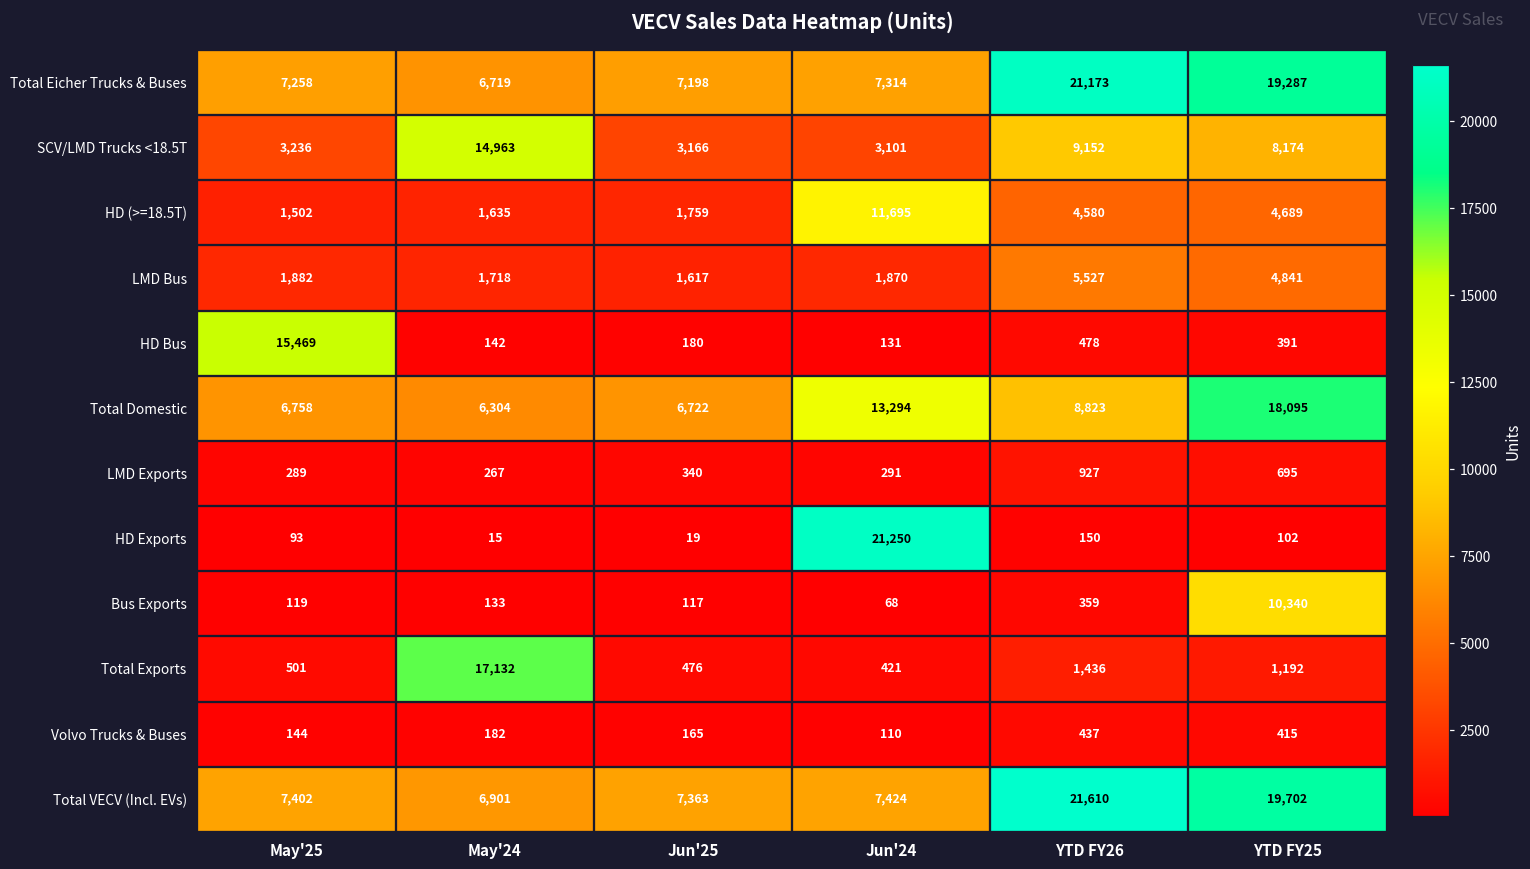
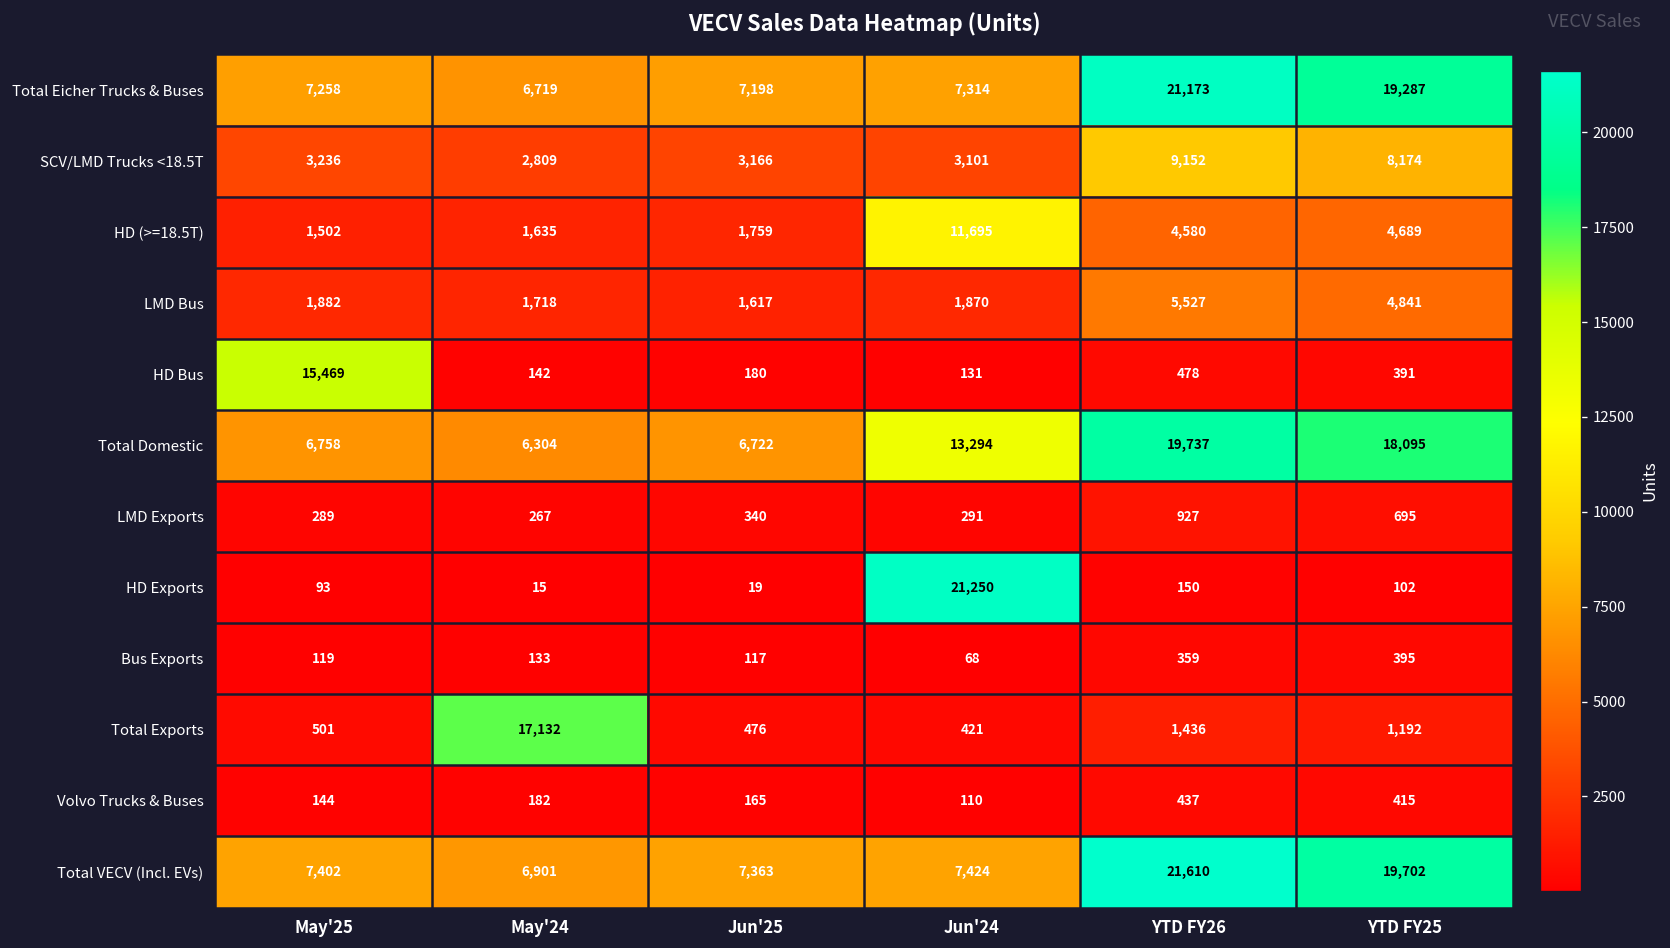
  {
    "Total Eicher Trucks & Buses": {
      "May'25": "7,258",
      "May'24": "6,719",
      "Jun'25": "7,198",
      "Jun'24": "7,314",
      "YTD FY26": "21,173",
      "YTD FY25": "19,287"
    },
    "SCV/LMD Trucks <18.5T": {
      "May'25": "3,236",
-     "May'24": "14,963",
+     "May'24": "2,809",
      "Jun'25": "3,166",
      "Jun'24": "3,101",
      "YTD FY26": "9,152",
      "YTD FY25": "8,174"
    },
    "HD (>=18.5T)": {
      "May'25": "1,502",
      "May'24": "1,635",
      "Jun'25": "1,759",
      "Jun'24": "11,695",
      "YTD FY26": "4,580",
      "YTD FY25": "4,689"
    },
    "LMD Bus": {
      "May'25": "1,882",
      "May'24": "1,718",
      "Jun'25": "1,617",
      "Jun'24": "1,870",
      "YTD FY26": "5,527",
      "YTD FY25": "4,841"
    },
    "HD Bus": {
      "May'25": "15,469",
      "May'24": "142",
      "Jun'25": "180",
      "Jun'24": "131",
      "YTD FY26": "478",
      "YTD FY25": "391"
    },
    "Total Domestic": {
      "May'25": "6,758",
      "May'24": "6,304",
      "Jun'25": "6,722",
      "Jun'24": "13,294",
-     "YTD FY26": "8,823",
+     "YTD FY26": "19,737",
      "YTD FY25": "18,095"
    },
    "LMD Exports": {
      "May'25": "289",
      "May'24": "267",
      "Jun'25": "340",
      "Jun'24": "291",
      "YTD FY26": "927",
      "YTD FY25": "695"
    },
    "HD Exports": {
      "May'25": "93",
      "May'24": "15",
      "Jun'25": "19",
      "Jun'24": "21,250",
      "YTD FY26": "150",
      "YTD FY25": "102"
    },
    "Bus Exports": {
      "May'25": "119",
      "May'24": "133",
      "Jun'25": "117",
      "Jun'24": "68",
      "YTD FY26": "359",
-     "YTD FY25": "10,340"
+     "YTD FY25": "395"
    },
    "Total Exports": {
      "May'25": "501",
      "May'24": "17,132",
      "Jun'25": "476",
      "Jun'24": "421",
      "YTD FY26": "1,436",
      "YTD FY25": "1,192"
    },
    "Volvo Trucks & Buses": {
      "May'25": "144",
      "May'24": "182",
      "Jun'25": "165",
      "Jun'24": "110",
      "YTD FY26": "437",
      "YTD FY25": "415"
    },
    "Total VECV (Incl. EVs)": {
      "May'25": "7,402",
      "May'24": "6,901",
      "Jun'25": "7,363",
      "Jun'24": "7,424",
      "YTD FY26": "21,610",
      "YTD FY25": "19,702"
    }
  }
